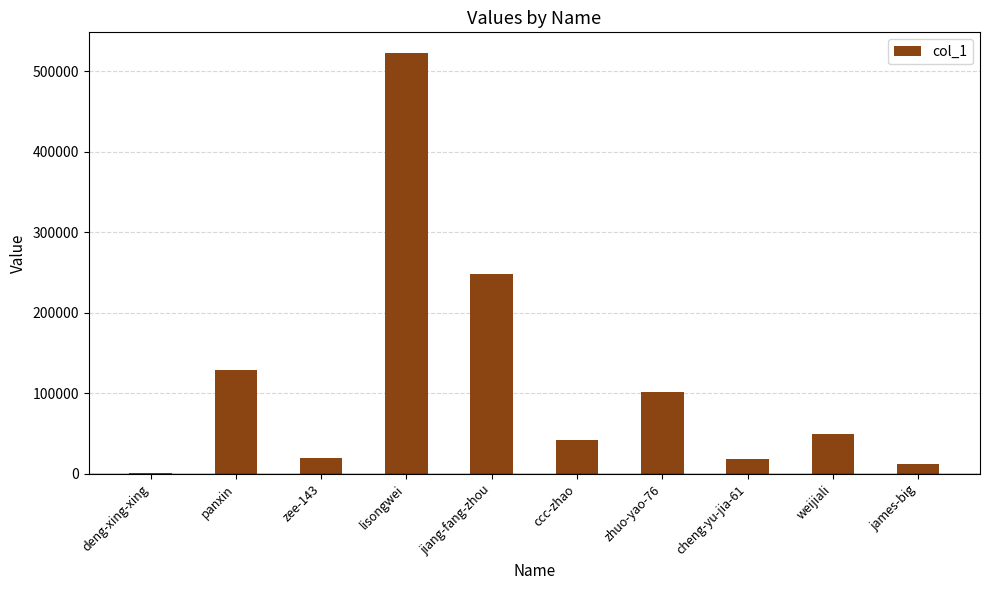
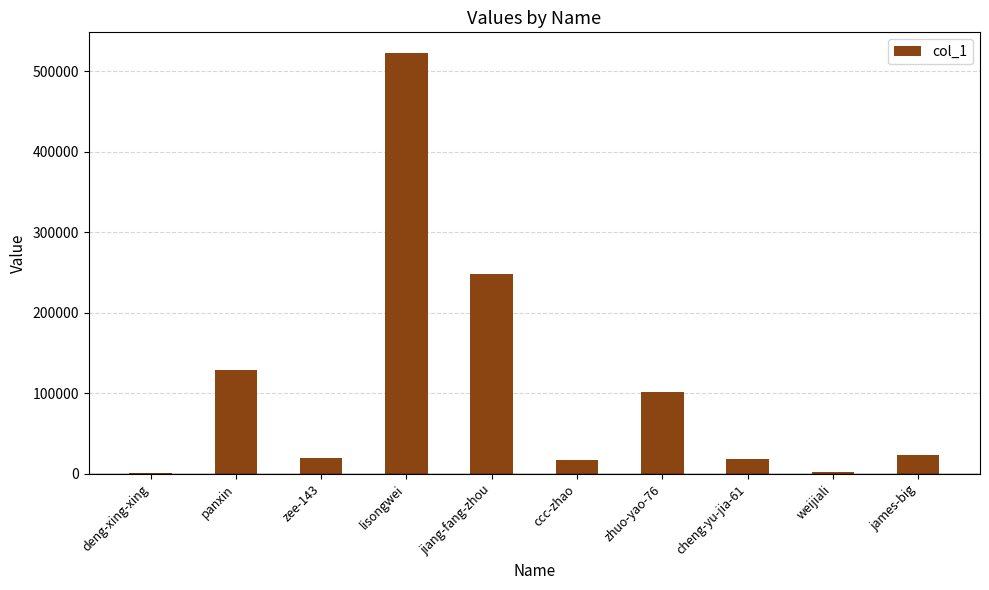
  {
    "panxin": 130000,
    "zee-143": 20000,
    "lisongwei": 520000,
    "jiang-fang-zhou": 250000,
-   "ccc-zhao": 40000,
+   "ccc-zhao": 20000,
    "zhuo-yao-76": 100000,
    "cheng-yu-jia-61": 20000,
-   "weijiali": 50000,
-   "james-big": 10000
+   "weijiali": 0,
+   "james-big": 20000
  }
